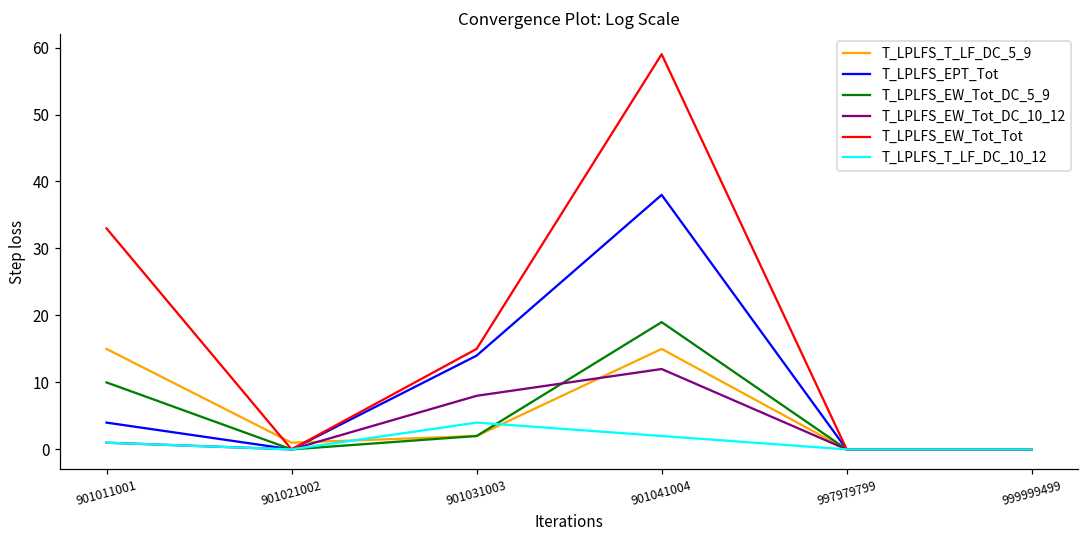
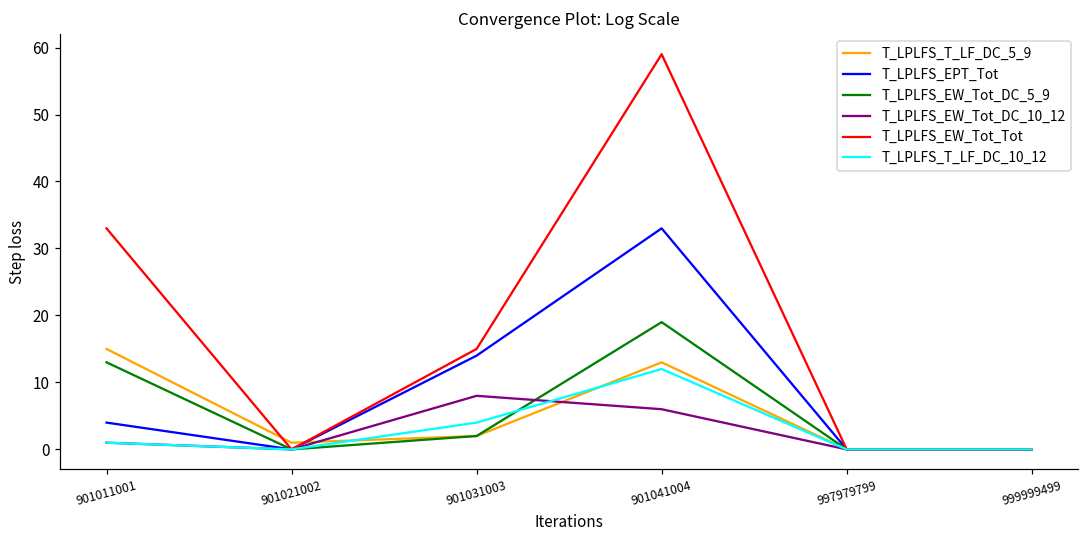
  {
    "T_LPLFS_T_LF_DC_5_9": {
      "901011001": 15,
      "901021002": 1,
-     "901041004": 15
+     "901041004": 13
    },
    "T_LPLFS_EPT_Tot": {
      "901011001": 4,
      "901031003": 14,
-     "901041004": 38
+     "901041004": 33
    },
    "T_LPLFS_EW_Tot_DC_5_9": {
-     "901011001": 10,
+     "901011001": 13,
      "901041004": 19
    },
    "T_LPLFS_EW_Tot_DC_10_12": {
      "901031003": 8,
-     "901041004": 12
+     "901041004": 6
    },
    "T_LPLFS_EW_Tot_Tot": {
      "901011001": 33,
      "901031003": 15,
      "901041004": 59
    },
    "T_LPLFS_T_LF_DC_10_12": {
      "901031003": 4,
-     "901041004": 2
+     "901041004": 12
    }
  }
